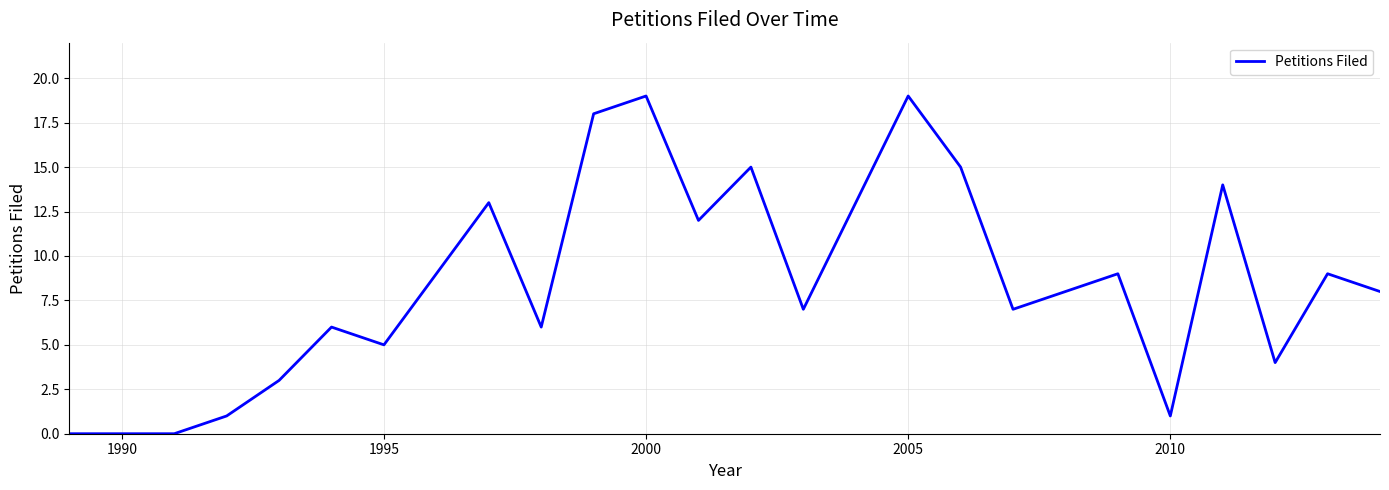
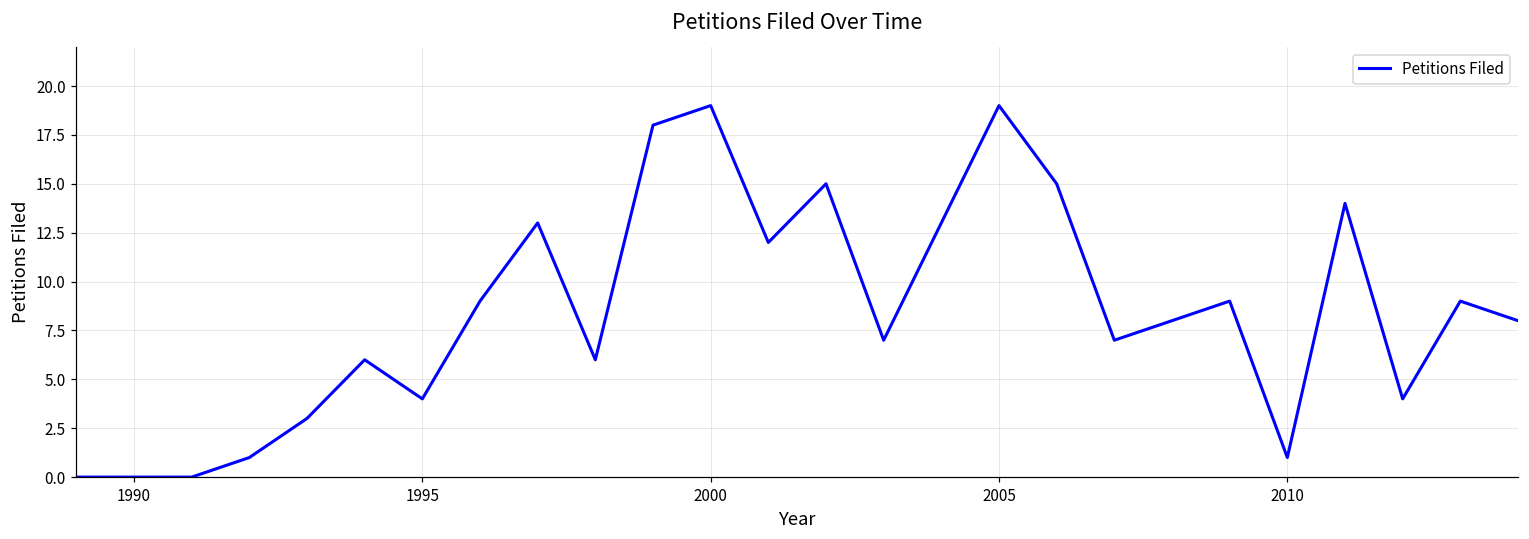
  {
    "1990": 0,
-   "1995": 5,
+   "1995": 4,
    "2000": 19,
    "2005": 19,
    "2010": 1
  }
